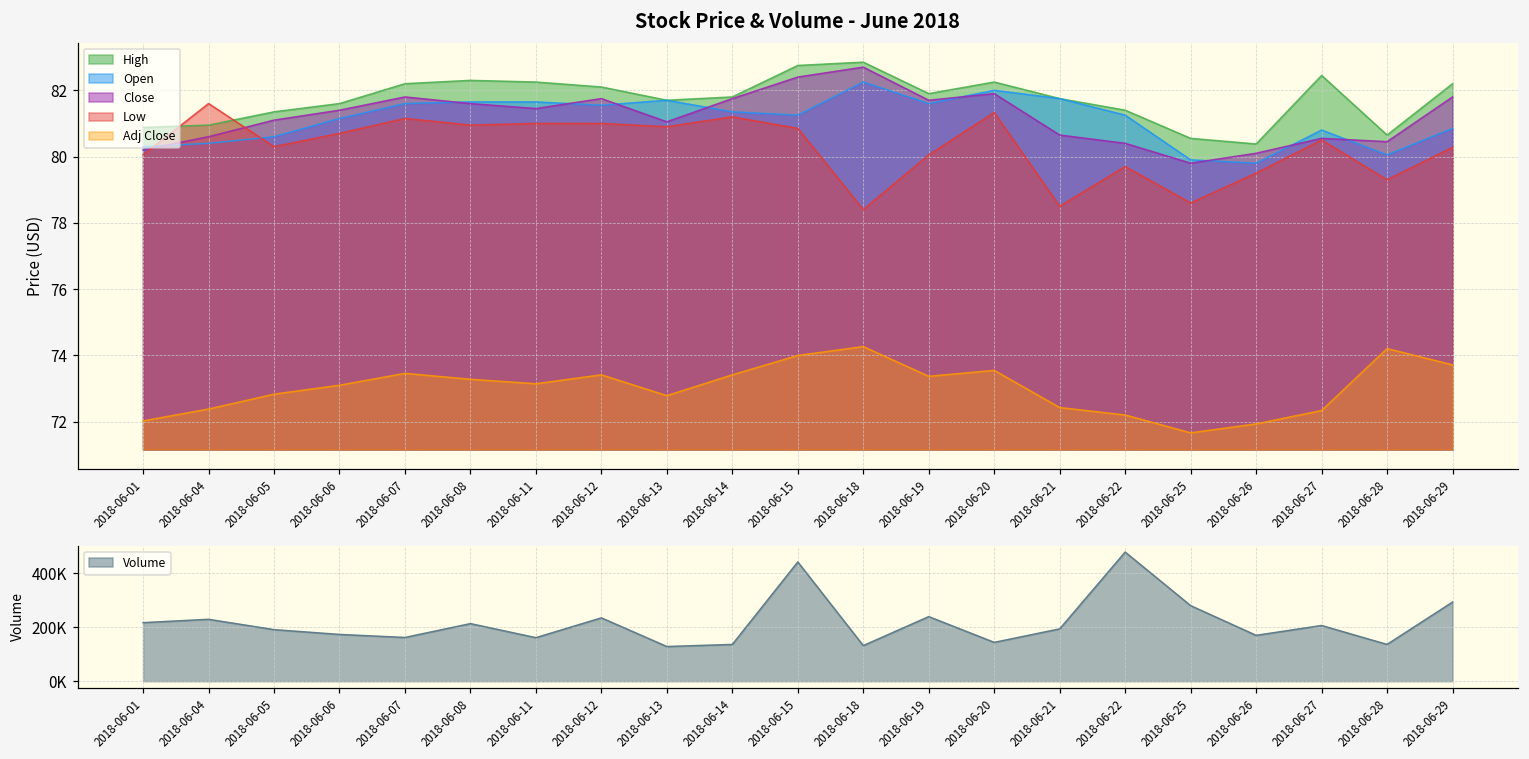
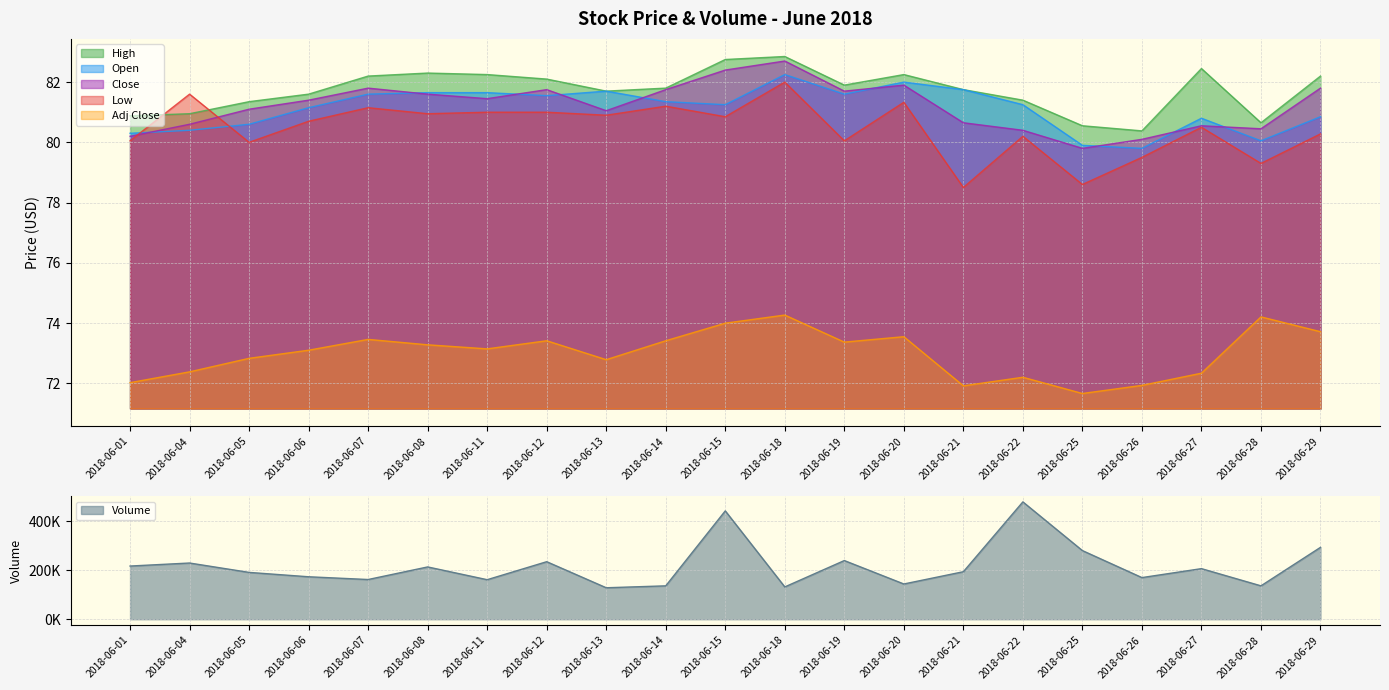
  {
    "Stock Price & Volume - June 2018": {
      "High": {
        "2018-06-04": 81.0,
        "2018-06-05": 81.4,
        "2018-06-06": 81.6,
        "2018-06-07": 82.2,
        "2018-06-08": 82.3,
        "2018-06-11": 82.3,
        "2018-06-12": 82.1,
        "2018-06-15": 82.8,
        "2018-06-18": 82.9,
        "2018-06-19": 81.9,
        "2018-06-20": 82.3,
        "2018-06-22": 81.4,
        "2018-06-25": 80.6,
        "2018-06-26": 80.4,
        "2018-06-27": 82.5,
        "2018-06-28": 80.7,
        "2018-06-29": 82.2
      },
      "Open": {
        "2018-06-01": 80.3,
        "2018-06-04": 80.4,
        "2018-06-05": 80.6,
        "2018-06-06": 81.2,
        "2018-06-07": 81.6,
        "2018-06-11": 81.7,
        "2018-06-12": 81.6,
        "2018-06-14": 81.4,
        "2018-06-15": 81.3,
        "2018-06-18": 82.3,
        "2018-06-19": 81.6,
        "2018-06-20": 82.0,
        "2018-06-22": 81.3,
        "2018-06-25": 79.9,
        "2018-06-26": 79.8,
        "2018-06-27": 80.8,
        "2018-06-28": 80.1,
        "2018-06-29": 80.9
      },
      "Close": {
        "2018-06-01": 80.2,
        "2018-06-04": 80.6,
        "2018-06-05": 81.1,
        "2018-06-06": 81.4,
        "2018-06-07": 81.8,
        "2018-06-11": 81.5,
        "2018-06-12": 81.8,
        "2018-06-13": 81.1,
        "2018-06-15": 82.4,
        "2018-06-18": 82.7,
        "2018-06-19": 81.7,
        "2018-06-20": 81.9,
        "2018-06-21": 80.7,
        "2018-06-22": 80.4,
        "2018-06-25": 79.8,
        "2018-06-26": 80.1,
        "2018-06-28": 80.5,
        "2018-06-29": 81.8
      },
      "Low": {
        "2018-06-01": 80.1,
        "2018-06-04": 81.6,
-       "2018-06-05": 80.3,
+       "2018-06-05": 80.0,
        "2018-06-06": 80.7,
        "2018-06-07": 81.2,
        "2018-06-08": 81.0,
        "2018-06-11": 81.0,
        "2018-06-12": 81.0,
        "2018-06-13": 80.9,
        "2018-06-14": 81.2,
        "2018-06-15": 80.9,
-       "2018-06-18": 78.4,
+       "2018-06-18": 82.0,
        "2018-06-19": 80.1,
        "2018-06-20": 81.3,
        "2018-06-21": 78.5,
-       "2018-06-22": 79.7,
+       "2018-06-22": 80.2,
        "2018-06-25": 78.6,
        "2018-06-26": 79.5,
        "2018-06-28": 79.3,
        "2018-06-29": 80.3
      },
      "Adj Close": {
        "2018-06-01": 72.0,
        "2018-06-04": 72.4,
        "2018-06-05": 72.8,
        "2018-06-06": 73.1,
        "2018-06-07": 73.5,
        "2018-06-08": 73.3,
        "2018-06-11": 73.1,
        "2018-06-12": 73.4,
        "2018-06-13": 72.8,
        "2018-06-14": 73.4,
        "2018-06-15": 74.0,
        "2018-06-18": 74.3,
        "2018-06-19": 73.4,
        "2018-06-20": 73.5,
-       "2018-06-21": 72.4,
+       "2018-06-21": 71.9,
        "2018-06-22": 72.2,
        "2018-06-25": 71.7,
        "2018-06-26": 71.9,
        "2018-06-27": 72.3,
        "2018-06-28": 74.2,
        "2018-06-29": 73.7
      }
    }
  }
